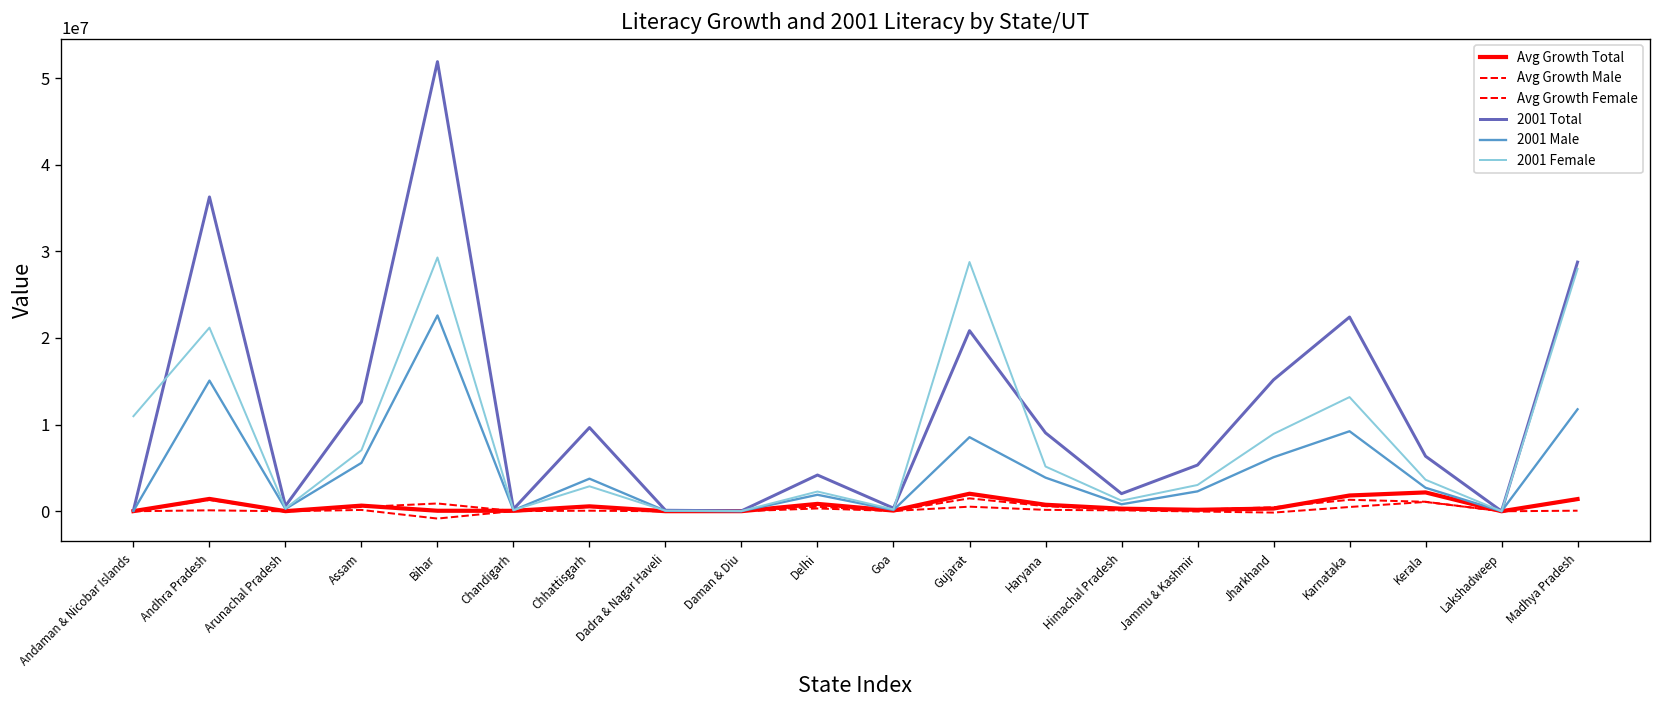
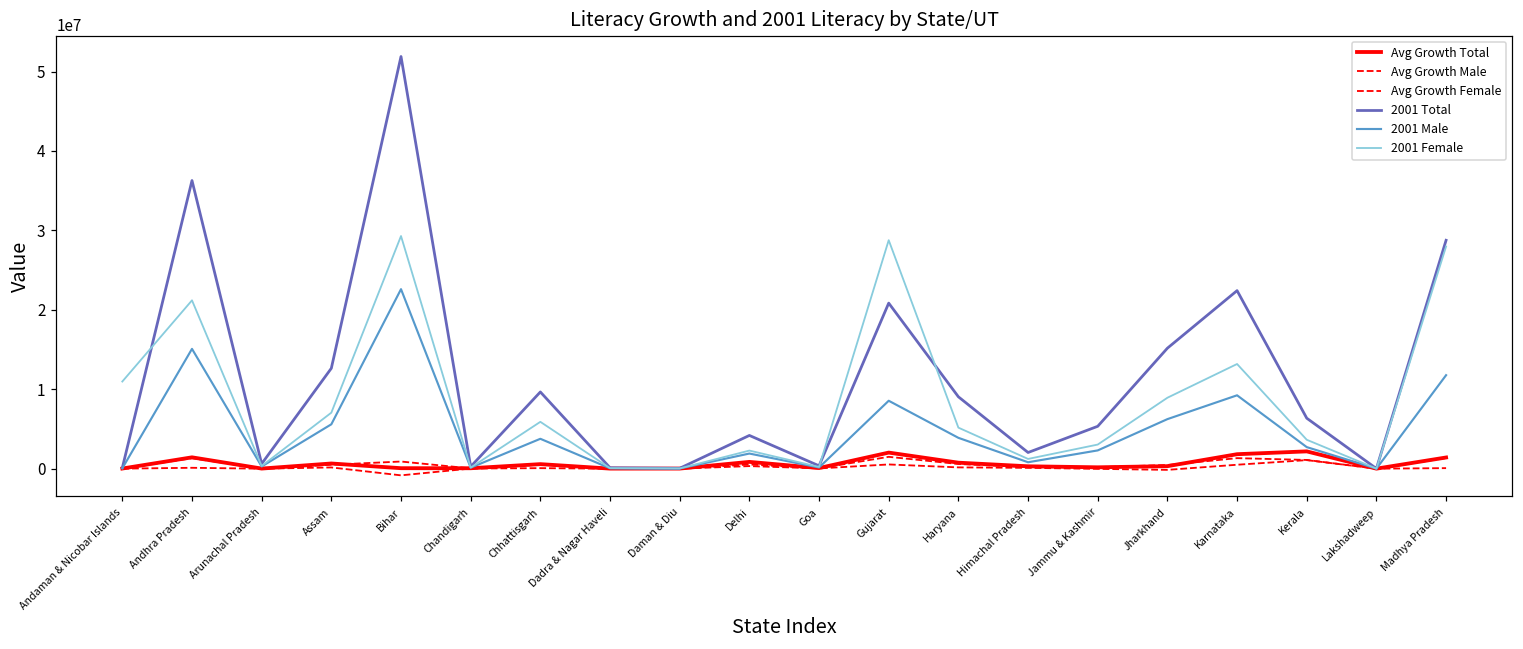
  {
    "2001 Female": {
      "Andaman & Nicobar Islands": 11000000,
      "Andhra Pradesh": 21000000,
      "Assam": 7000000,
      "Bihar": 29000000,
-     "Chhattisgarh": 3000000,
+     "Chhattisgarh": 6000000,
      "Delhi": 2000000,
      "Gujarat": 29000000,
      "Haryana": 5000000,
      "Himachal Pradesh": 1000000,
      "Jammu & Kashmir": 3000000,
      "Jharkhand": 9000000,
      "Karnataka": 13000000,
      "Kerala": 4000000,
      "Madhya Pradesh": 28000000
    }
  }
